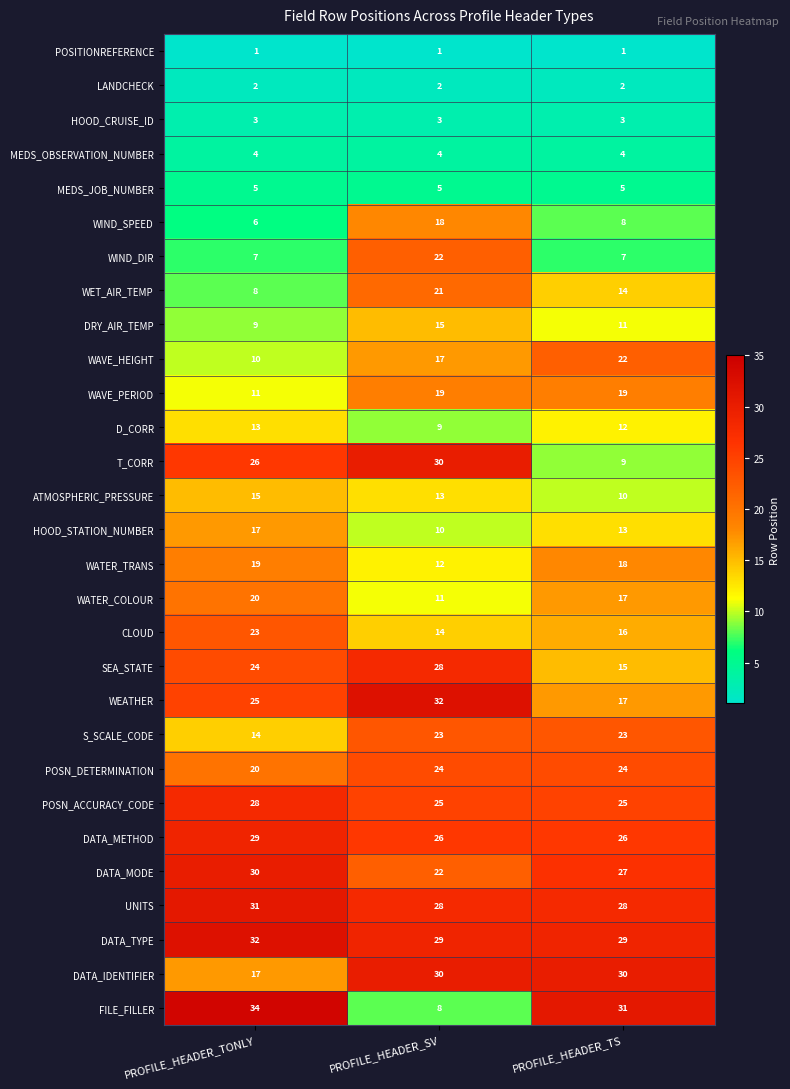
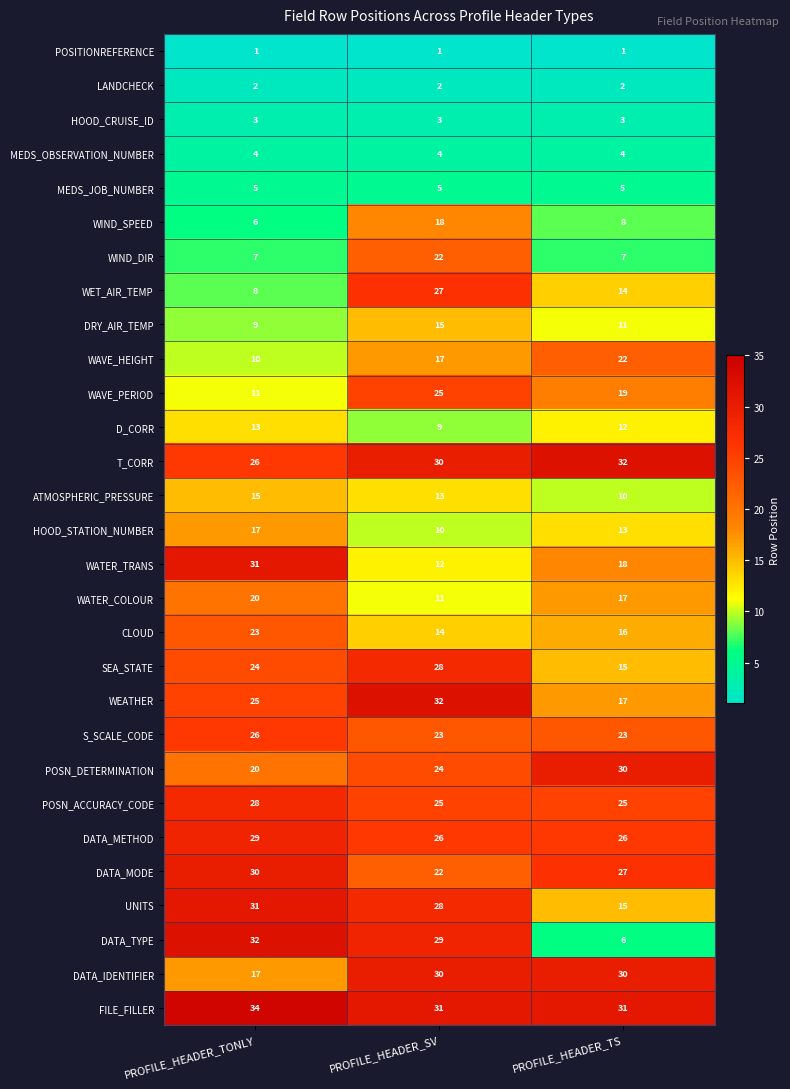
  {
    "POSITIONREFERENCE": {
      "PROFILE_HEADER_TONLY": 1,
      "PROFILE_HEADER_SV": 1,
      "PROFILE_HEADER_TS": 1
    },
    "LANDCHECK": {
      "PROFILE_HEADER_TONLY": 2,
      "PROFILE_HEADER_SV": 2,
      "PROFILE_HEADER_TS": 2
    },
    "HOOD_CRUISE_ID": {
      "PROFILE_HEADER_TONLY": 3,
      "PROFILE_HEADER_SV": 3,
      "PROFILE_HEADER_TS": 3
    },
    "MEDS_OBSERVATION_NUMBER": {
      "PROFILE_HEADER_TONLY": 4,
      "PROFILE_HEADER_SV": 4,
      "PROFILE_HEADER_TS": 4
    },
    "MEDS_JOB_NUMBER": {
      "PROFILE_HEADER_TONLY": 5,
      "PROFILE_HEADER_SV": 5,
      "PROFILE_HEADER_TS": 5
    },
    "WIND_SPEED": {
      "PROFILE_HEADER_TONLY": 6,
      "PROFILE_HEADER_SV": 18,
      "PROFILE_HEADER_TS": 8
    },
    "WIND_DIR": {
      "PROFILE_HEADER_TONLY": 7,
      "PROFILE_HEADER_SV": 22,
      "PROFILE_HEADER_TS": 7
    },
    "WET_AIR_TEMP": {
      "PROFILE_HEADER_TONLY": 8,
-     "PROFILE_HEADER_SV": 21,
+     "PROFILE_HEADER_SV": 27,
      "PROFILE_HEADER_TS": 14
    },
    "DRY_AIR_TEMP": {
      "PROFILE_HEADER_TONLY": 9,
      "PROFILE_HEADER_SV": 15,
      "PROFILE_HEADER_TS": 11
    },
    "WAVE_HEIGHT": {
      "PROFILE_HEADER_TONLY": 10,
      "PROFILE_HEADER_SV": 17,
      "PROFILE_HEADER_TS": 22
    },
    "WAVE_PERIOD": {
      "PROFILE_HEADER_TONLY": 11,
-     "PROFILE_HEADER_SV": 19,
+     "PROFILE_HEADER_SV": 25,
      "PROFILE_HEADER_TS": 19
    },
    "D_CORR": {
      "PROFILE_HEADER_TONLY": 13,
      "PROFILE_HEADER_SV": 9,
      "PROFILE_HEADER_TS": 12
    },
    "T_CORR": {
      "PROFILE_HEADER_TONLY": 26,
      "PROFILE_HEADER_SV": 30,
-     "PROFILE_HEADER_TS": 9
+     "PROFILE_HEADER_TS": 32
    },
    "ATMOSPHERIC_PRESSURE": {
      "PROFILE_HEADER_TONLY": 15,
      "PROFILE_HEADER_SV": 13,
      "PROFILE_HEADER_TS": 10
    },
    "HOOD_STATION_NUMBER": {
      "PROFILE_HEADER_TONLY": 17,
      "PROFILE_HEADER_SV": 10,
      "PROFILE_HEADER_TS": 13
    },
    "WATER_TRANS": {
-     "PROFILE_HEADER_TONLY": 19,
+     "PROFILE_HEADER_TONLY": 31,
      "PROFILE_HEADER_SV": 12,
      "PROFILE_HEADER_TS": 18
    },
    "WATER_COLOUR": {
      "PROFILE_HEADER_TONLY": 20,
      "PROFILE_HEADER_SV": 11,
      "PROFILE_HEADER_TS": 17
    },
    "CLOUD": {
      "PROFILE_HEADER_TONLY": 23,
      "PROFILE_HEADER_SV": 14,
      "PROFILE_HEADER_TS": 16
    },
    "SEA_STATE": {
      "PROFILE_HEADER_TONLY": 24,
      "PROFILE_HEADER_SV": 28,
      "PROFILE_HEADER_TS": 15
    },
    "WEATHER": {
      "PROFILE_HEADER_TONLY": 25,
      "PROFILE_HEADER_SV": 32,
      "PROFILE_HEADER_TS": 17
    },
    "S_SCALE_CODE": {
-     "PROFILE_HEADER_TONLY": 14,
+     "PROFILE_HEADER_TONLY": 26,
      "PROFILE_HEADER_SV": 23,
      "PROFILE_HEADER_TS": 23
    },
    "POSN_DETERMINATION": {
      "PROFILE_HEADER_TONLY": 20,
      "PROFILE_HEADER_SV": 24,
-     "PROFILE_HEADER_TS": 24
+     "PROFILE_HEADER_TS": 30
    },
    "POSN_ACCURACY_CODE": {
      "PROFILE_HEADER_TONLY": 28,
      "PROFILE_HEADER_SV": 25,
      "PROFILE_HEADER_TS": 25
    },
    "DATA_METHOD": {
      "PROFILE_HEADER_TONLY": 29,
      "PROFILE_HEADER_SV": 26,
      "PROFILE_HEADER_TS": 26
    },
    "DATA_MODE": {
      "PROFILE_HEADER_TONLY": 30,
      "PROFILE_HEADER_SV": 22,
      "PROFILE_HEADER_TS": 27
    },
    "UNITS": {
      "PROFILE_HEADER_TONLY": 31,
      "PROFILE_HEADER_SV": 28,
-     "PROFILE_HEADER_TS": 28
+     "PROFILE_HEADER_TS": 15
    },
    "DATA_TYPE": {
      "PROFILE_HEADER_TONLY": 32,
      "PROFILE_HEADER_SV": 29,
-     "PROFILE_HEADER_TS": 29
+     "PROFILE_HEADER_TS": 6
    },
    "DATA_IDENTIFIER": {
      "PROFILE_HEADER_TONLY": 17,
      "PROFILE_HEADER_SV": 30,
      "PROFILE_HEADER_TS": 30
    },
    "FILE_FILLER": {
      "PROFILE_HEADER_TONLY": 34,
-     "PROFILE_HEADER_SV": 8,
+     "PROFILE_HEADER_SV": 31,
      "PROFILE_HEADER_TS": 31
    }
  }
